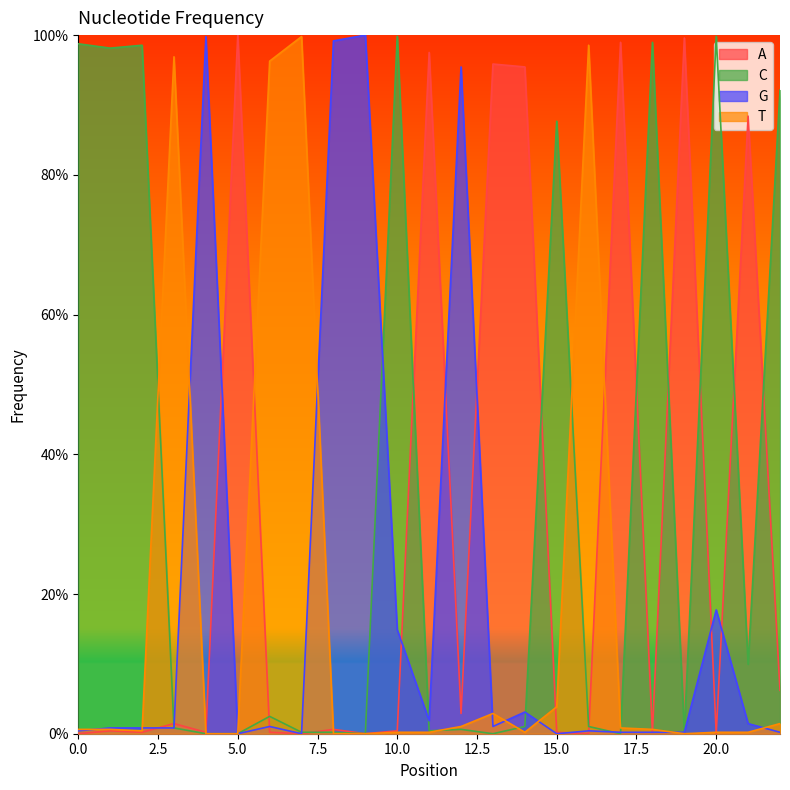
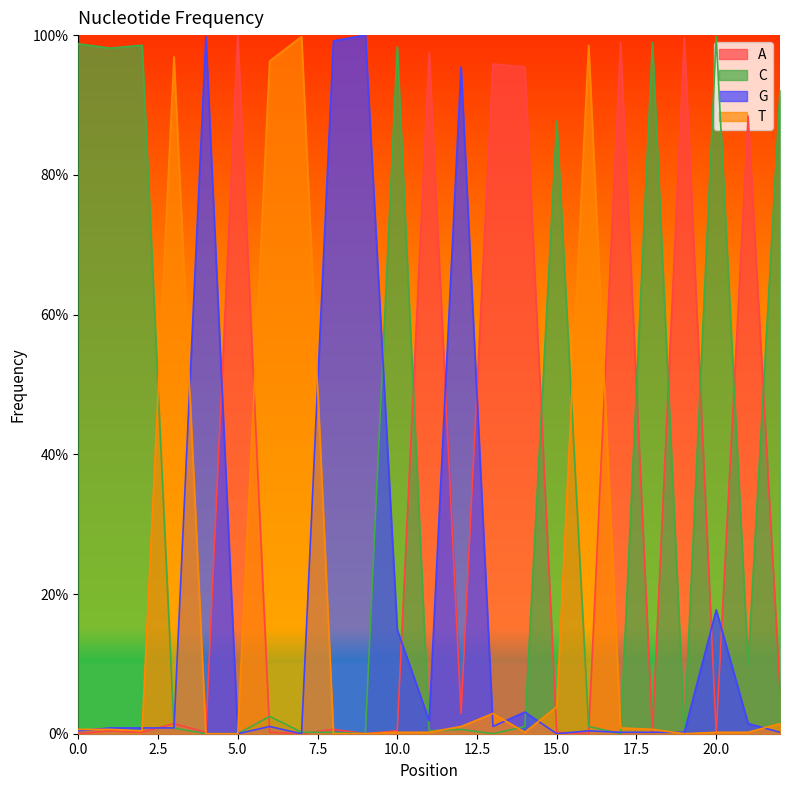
  {
    "A": {
      "0.0": "0%",
      "5.0": "100%"
    },
    "C": {
      "0.0": "99%",
-     "10.0": "100%",
+     "10.0": "98%",
      "15.0": "88%",
      "20.0": "100%"
    },
    "G": {
      "10.0": "15%",
      "20.0": "18%"
    },
    "T": {
      "15.0": "4%"
    }
  }
